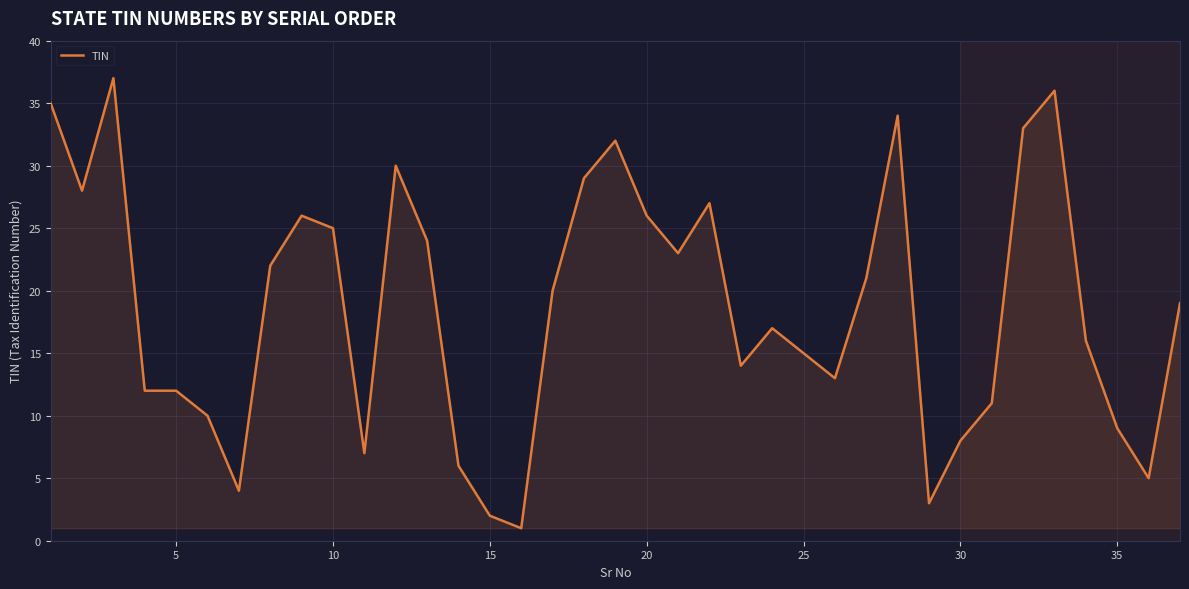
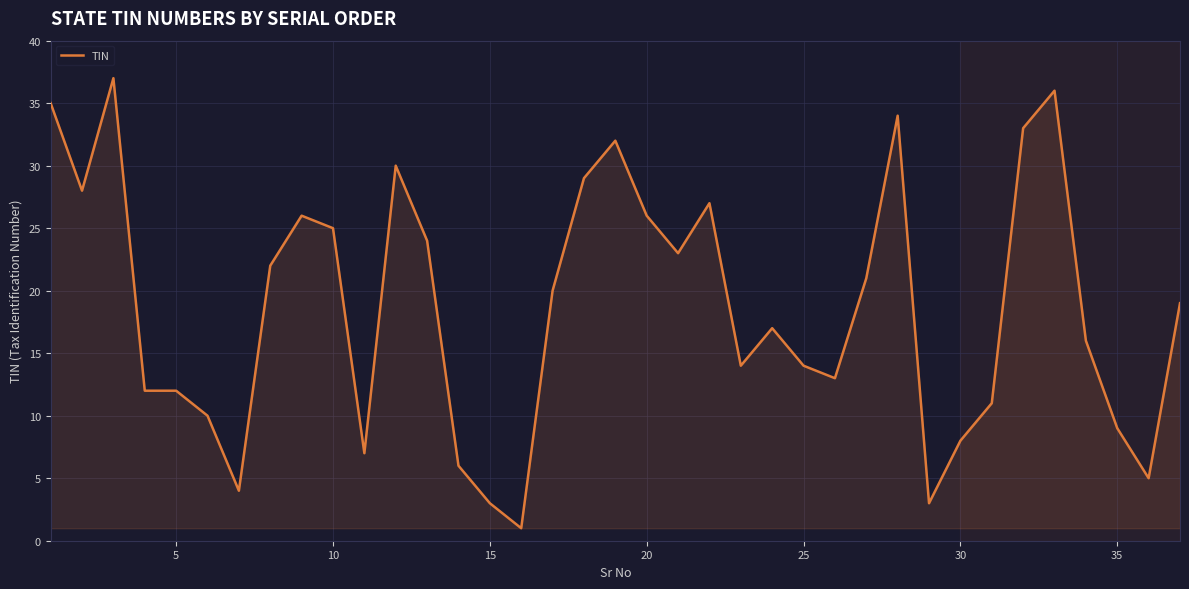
  {
    "5": 12,
    "10": 25,
-   "15": 2,
+   "15": 3,
    "20": 26,
-   "25": 15,
+   "25": 14,
    "30": 8,
    "35": 9
  }
